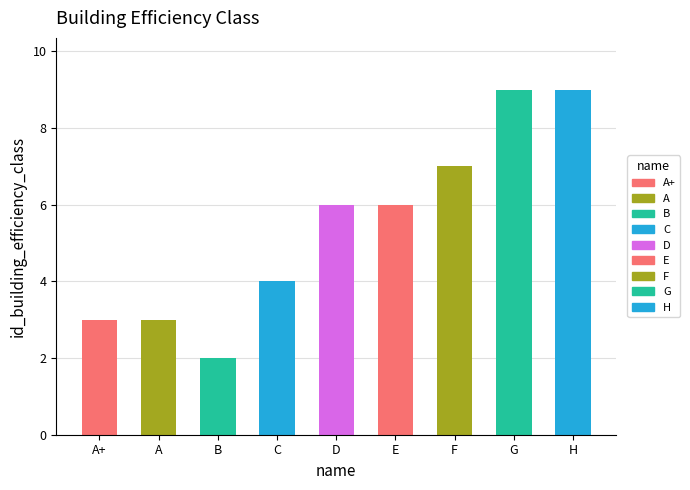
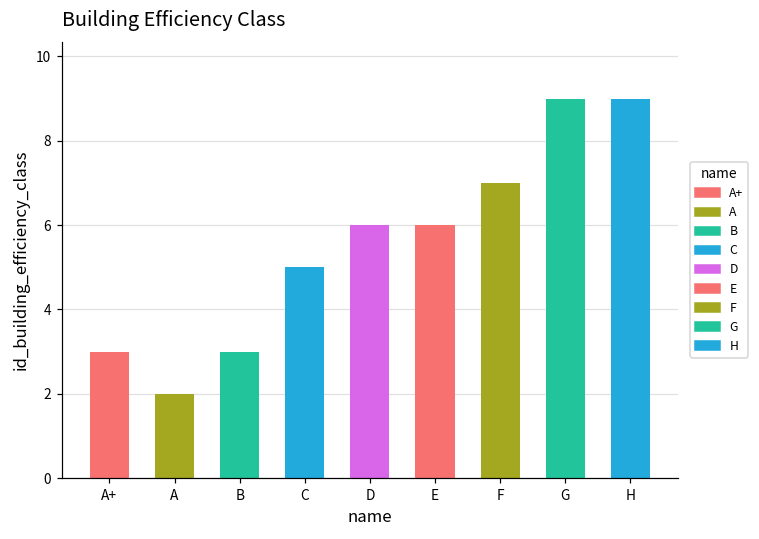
  {
    "A+": 3,
-   "A": 3,
-   "B": 2,
-   "C": 4,
+   "A": 2,
+   "B": 3,
+   "C": 5,
    "D": 6,
    "E": 6,
    "F": 7,
    "G": 9,
    "H": 9
  }
